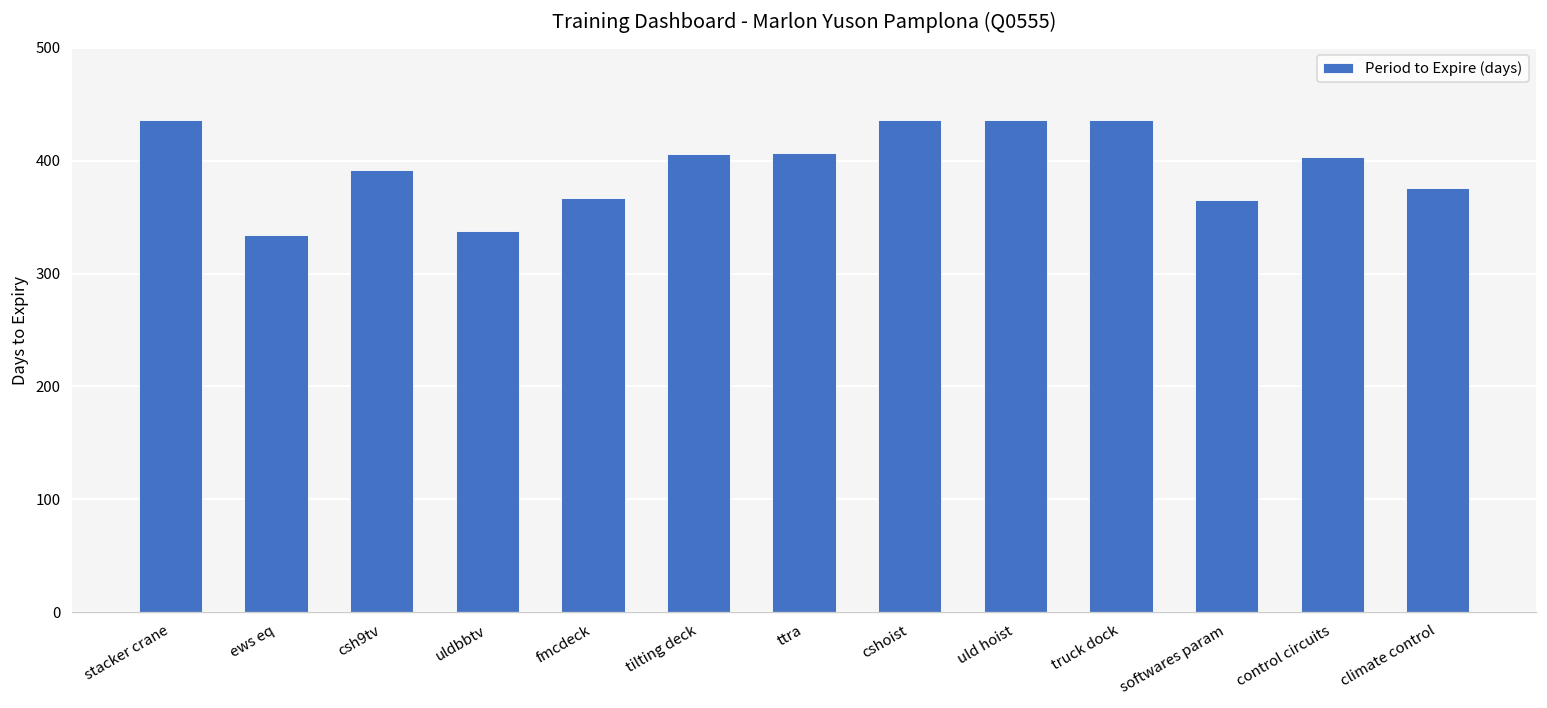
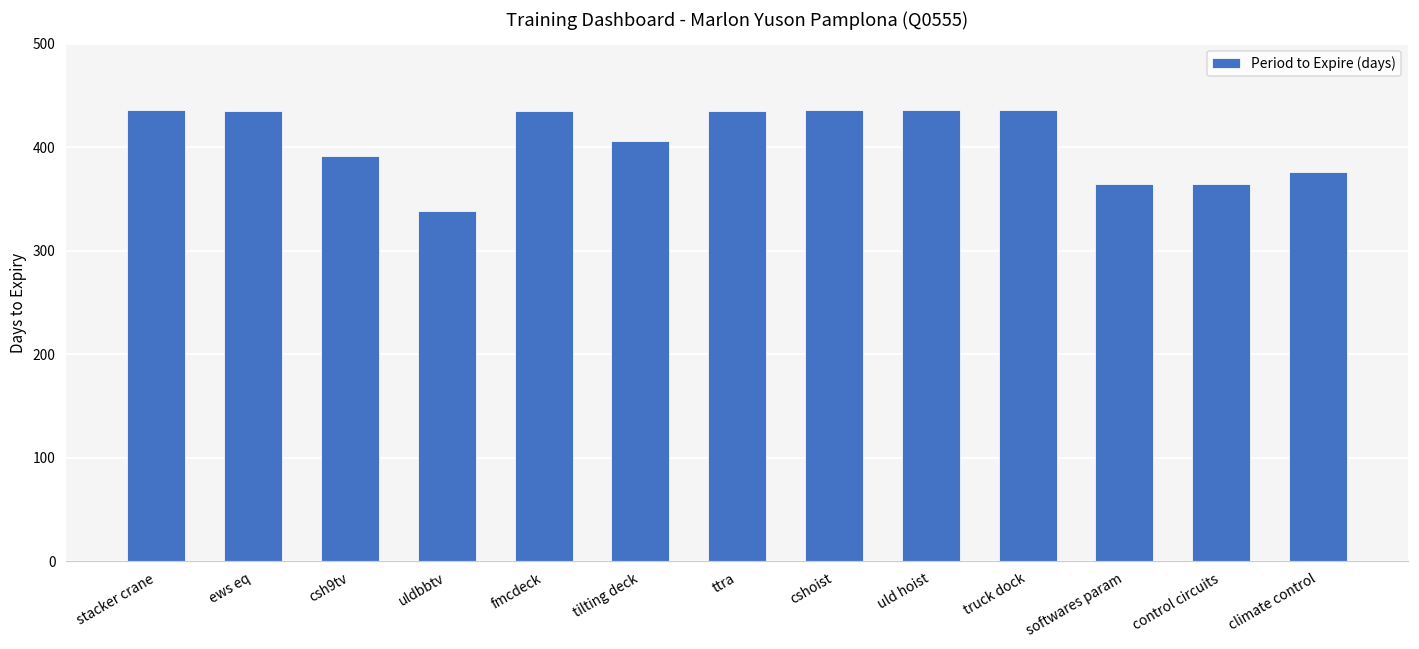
  {
    "stacker crane": 440,
-   "ews eq": 330,
+   "ews eq": 440,
    "csh9tv": 390,
    "uldbbtv": 340,
-   "fmcdeck": 370,
+   "fmcdeck": 440,
    "tilting deck": 410,
-   "ttra": 410,
+   "ttra": 440,
    "cshoist": 440,
    "uld hoist": 440,
    "truck dock": 440,
    "softwares param": 370,
-   "control circuits": 400,
+   "control circuits": 370,
    "climate control": 380
  }
